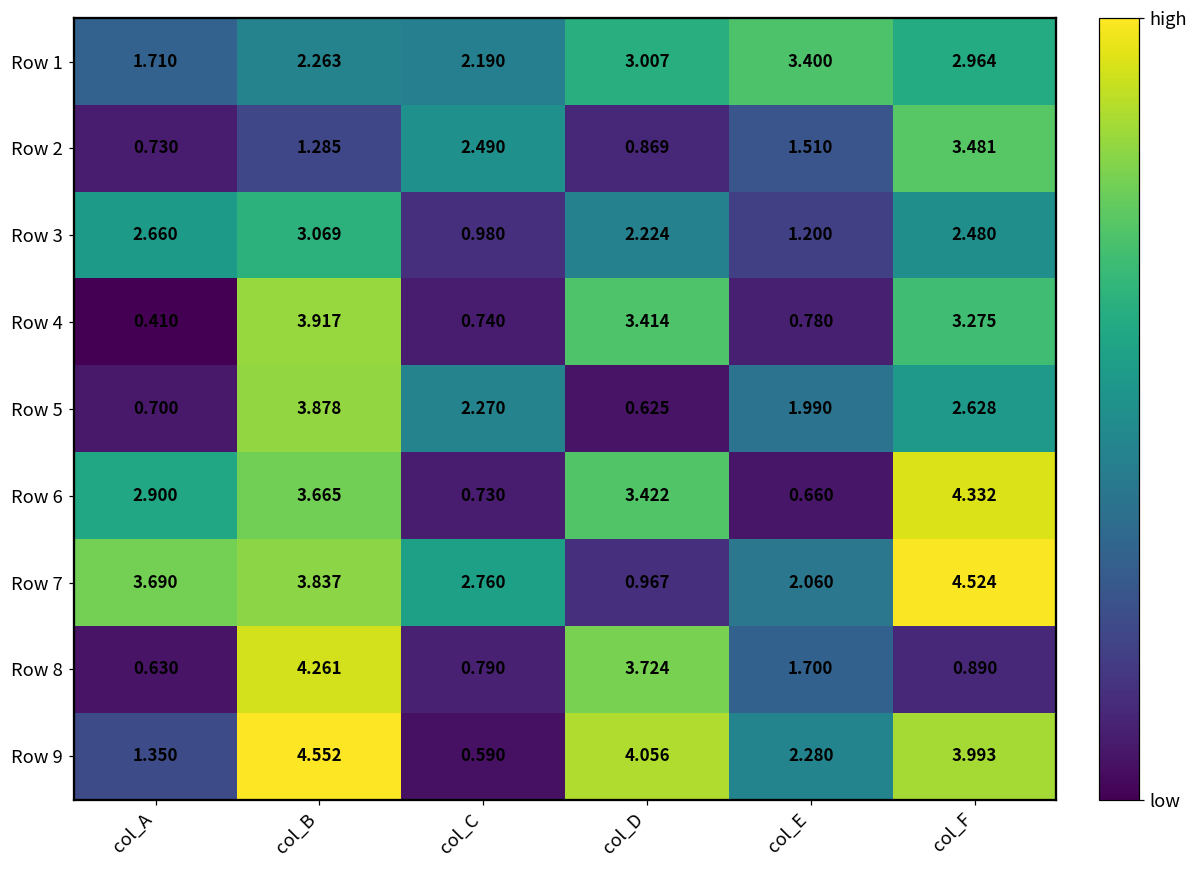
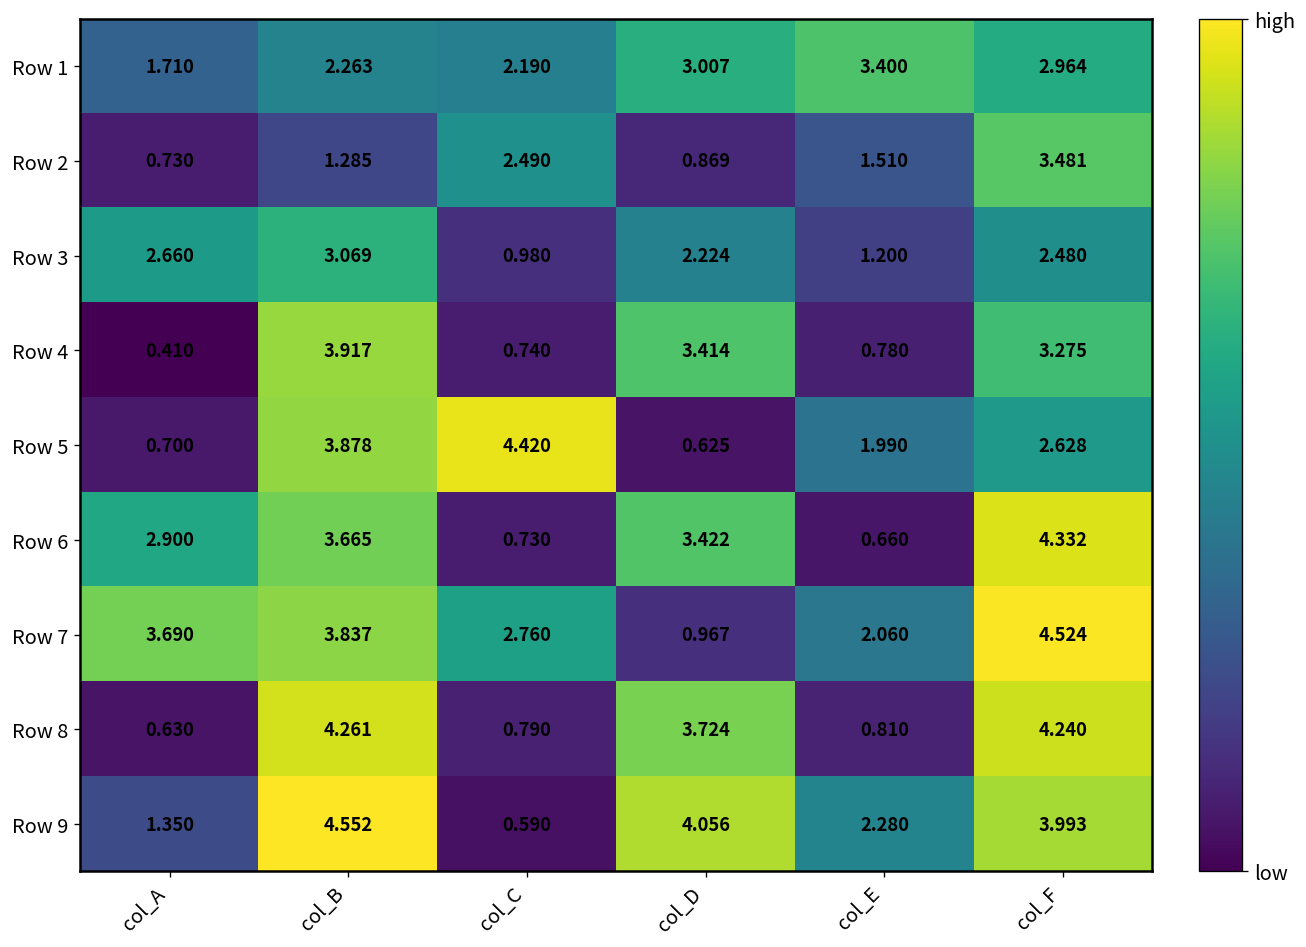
  {
    "Row 1": {
      "col_A": 1.710,
      "col_B": 2.263,
      "col_C": 2.190,
      "col_D": 3.007,
      "col_E": 3.400,
      "col_F": 2.964
    },
    "Row 2": {
      "col_A": 0.730,
      "col_B": 1.285,
      "col_C": 2.490,
      "col_D": 0.869,
      "col_E": 1.510,
      "col_F": 3.481
    },
    "Row 3": {
      "col_A": 2.660,
      "col_B": 3.069,
      "col_C": 0.980,
      "col_D": 2.224,
      "col_E": 1.200,
      "col_F": 2.480
    },
    "Row 4": {
      "col_A": 0.410,
      "col_B": 3.917,
      "col_C": 0.740,
      "col_D": 3.414,
      "col_E": 0.780,
      "col_F": 3.275
    },
    "Row 5": {
      "col_A": 0.700,
      "col_B": 3.878,
-     "col_C": 2.270,
+     "col_C": 4.420,
      "col_D": 0.625,
      "col_E": 1.990,
      "col_F": 2.628
    },
    "Row 6": {
      "col_A": 2.900,
      "col_B": 3.665,
      "col_C": 0.730,
      "col_D": 3.422,
      "col_E": 0.660,
      "col_F": 4.332
    },
    "Row 7": {
      "col_A": 3.690,
      "col_B": 3.837,
      "col_C": 2.760,
      "col_D": 0.967,
      "col_E": 2.060,
      "col_F": 4.524
    },
    "Row 8": {
      "col_A": 0.630,
      "col_B": 4.261,
      "col_C": 0.790,
      "col_D": 3.724,
-     "col_E": 1.700,
-     "col_F": 0.890
+     "col_E": 0.810,
+     "col_F": 4.240
    },
    "Row 9": {
      "col_A": 1.350,
      "col_B": 4.552,
      "col_C": 0.590,
      "col_D": 4.056,
      "col_E": 2.280,
      "col_F": 3.993
    }
  }
